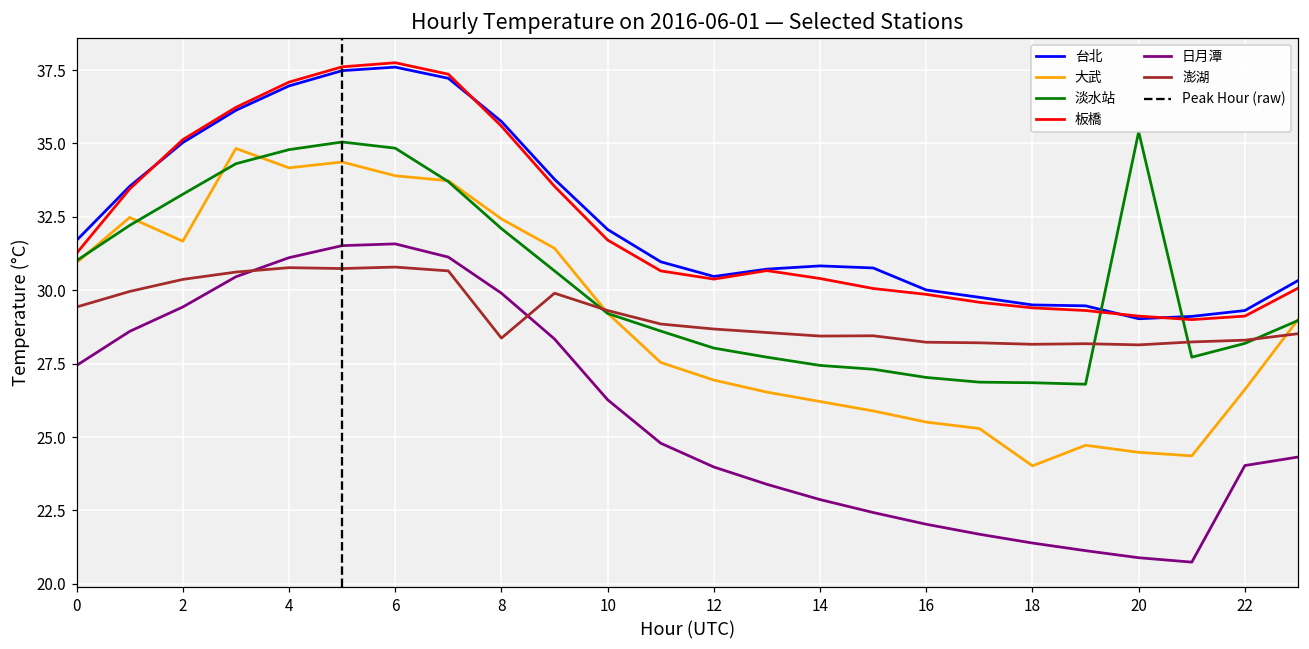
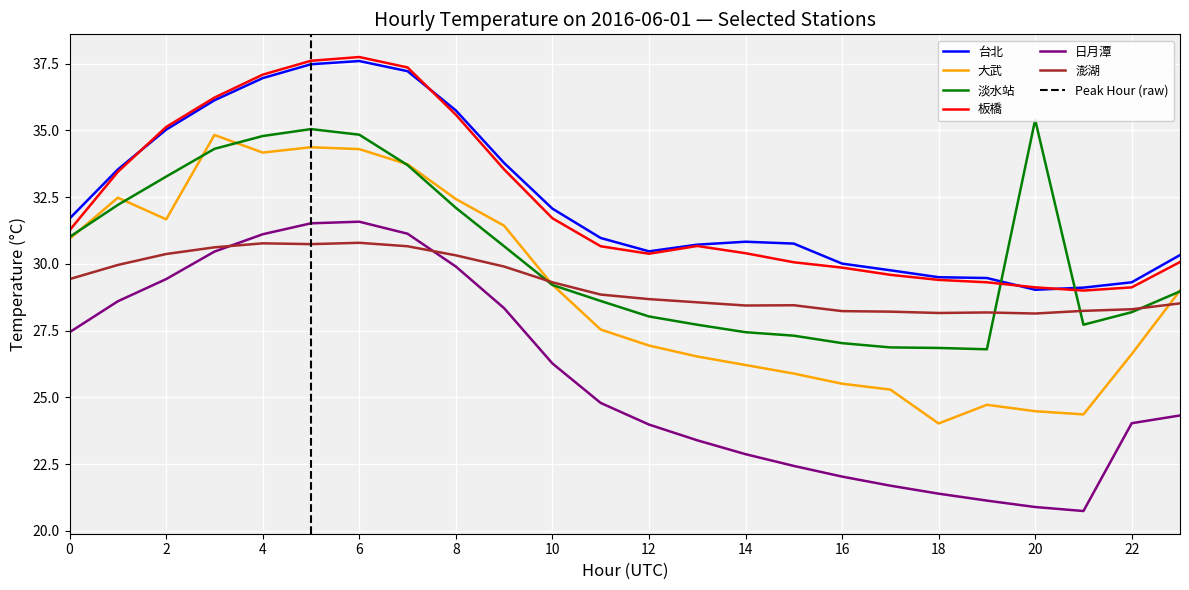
  {
    "台北": {
      "0": 31.7,
      "2": 35.0,
      "4": 37.0,
      "6": 37.6,
      "8": 35.8,
      "10": 32.1,
      "14": 30.8,
      "16": 30.0,
      "18": 29.5,
      "22": 29.3
    },
    "大武": {
      "2": 31.7,
      "4": 34.2,
-     "6": 33.9,
+     "6": 34.3,
      "8": 32.4,
      "12": 26.9,
      "14": 26.2,
      "16": 25.5,
      "18": 24.0,
      "20": 24.5,
      "22": 26.6
    },
    "淡水站": {
      "2": 33.3,
      "4": 34.8,
      "6": 34.8,
      "8": 32.1,
      "12": 28.0,
      "14": 27.4,
      "16": 27.0,
      "18": 26.9,
      "22": 28.2
    },
    "板橋": {
      "0": 31.3,
      "2": 35.1,
      "4": 37.1,
      "6": 37.8,
      "8": 35.6,
      "10": 31.7,
      "14": 30.4,
      "16": 29.9,
      "18": 29.4,
      "22": 29.1
    },
    "日月潭": {
      "0": 27.4,
      "2": 29.4,
      "4": 31.1,
      "6": 31.6,
      "8": 29.9,
      "10": 26.3,
      "12": 24.0,
      "14": 22.9,
      "16": 22.0,
      "18": 21.4,
      "20": 20.9,
      "22": 24.0
    },
    "澎湖": {
      "0": 29.4,
      "2": 30.4,
      "4": 30.8,
      "6": 30.8,
-     "8": 28.4,
+     "8": 30.3,
      "12": 28.7,
      "14": 28.4,
      "16": 28.2,
      "18": 28.2,
      "20": 28.1,
      "22": 28.3
    }
  }
